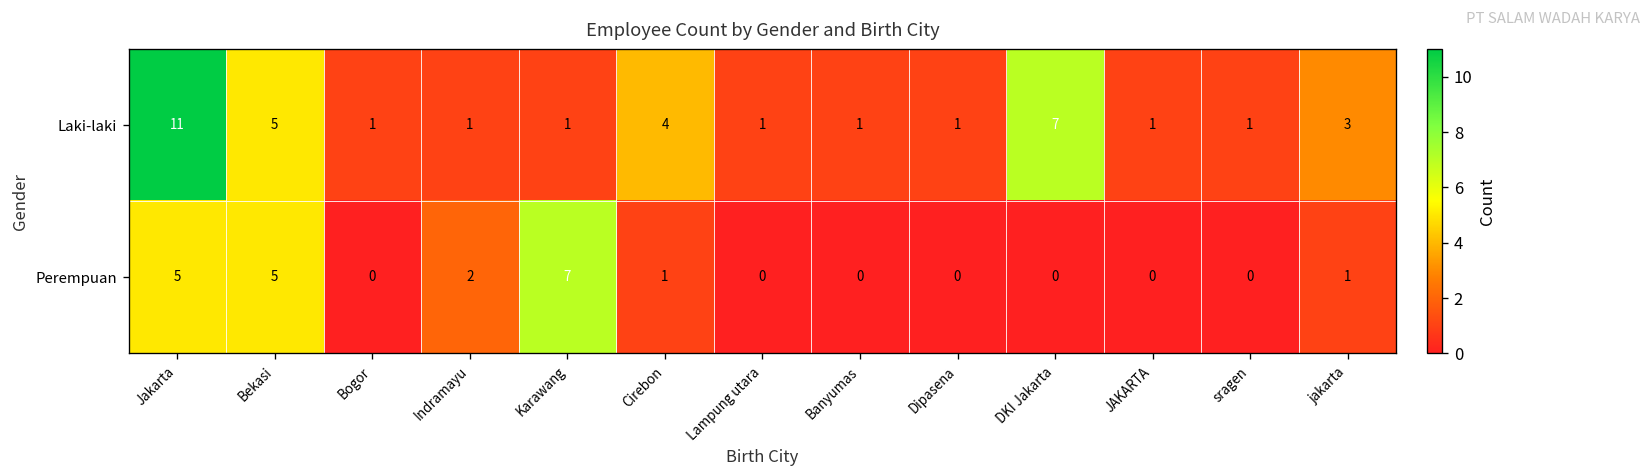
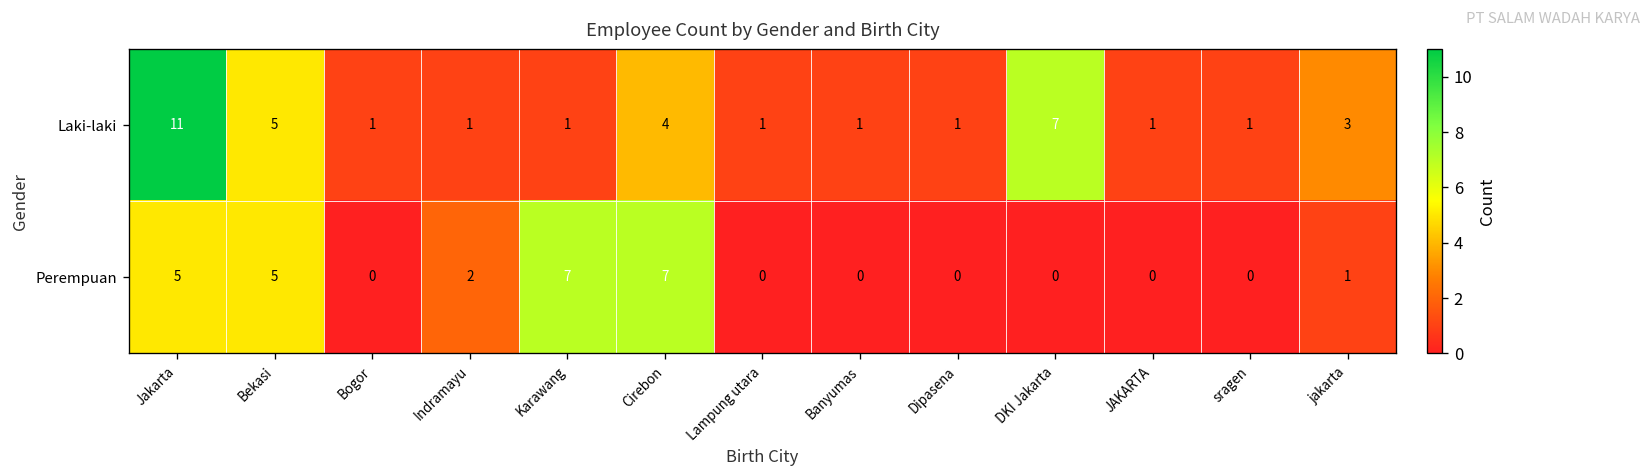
  {
    "Laki-laki": {
      "Jakarta": 11,
      "Bekasi": 5,
      "Bogor": 1,
      "Indramayu": 1,
      "Karawang": 1,
      "Cirebon": 4,
      "Lampung utara": 1,
      "Banyumas": 1,
      "Dipasena": 1,
      "DKI Jakarta": 7,
      "JAKARTA": 1,
      "sragen": 1,
      "jakarta": 3
    },
    "Perempuan": {
      "Jakarta": 5,
      "Bekasi": 5,
      "Bogor": 0,
      "Indramayu": 2,
      "Karawang": 7,
-     "Cirebon": 1,
+     "Cirebon": 7,
      "Lampung utara": 0,
      "Banyumas": 0,
      "Dipasena": 0,
      "DKI Jakarta": 0,
      "JAKARTA": 0,
      "sragen": 0,
      "jakarta": 1
    }
  }
